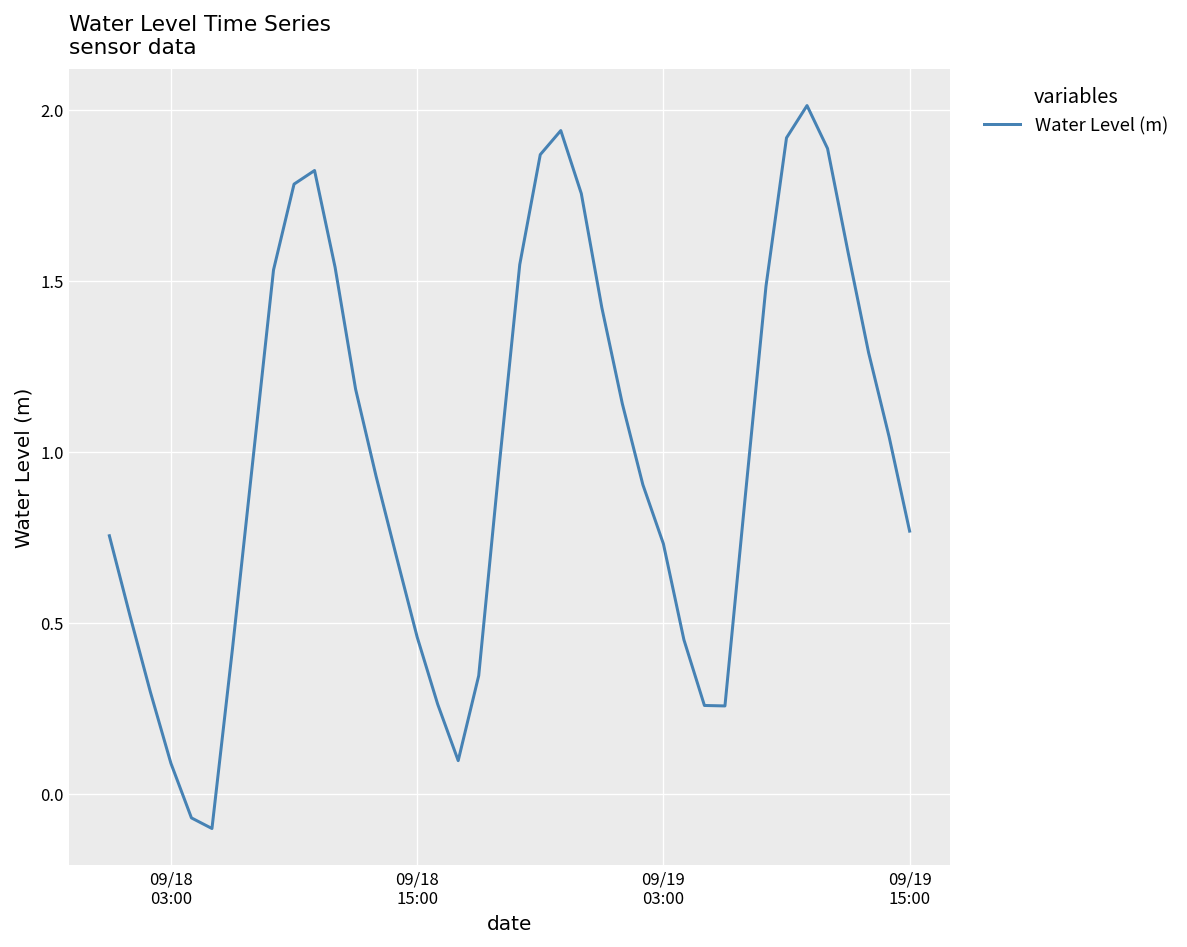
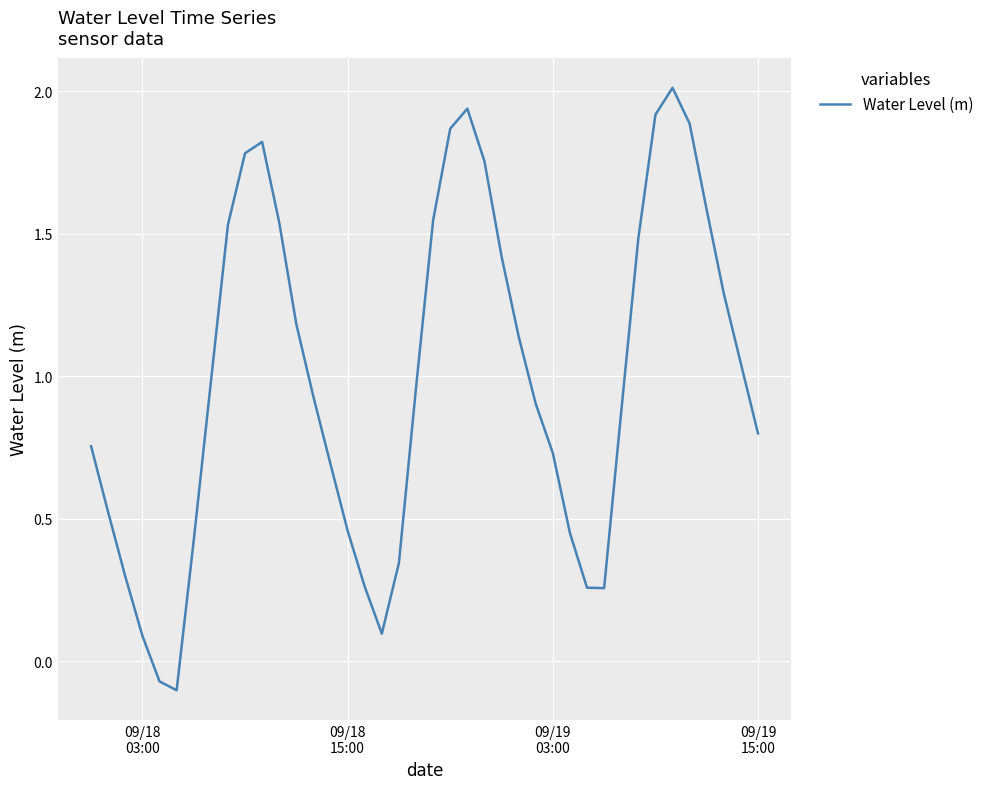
  {
    "09/18 03:00": 0.09,
    "09/18 15:00": 0.46,
    "09/19 03:00": 0.73,
-   "09/19 15:00": 0.77
+   "09/19 15:00": 0.80
  }
